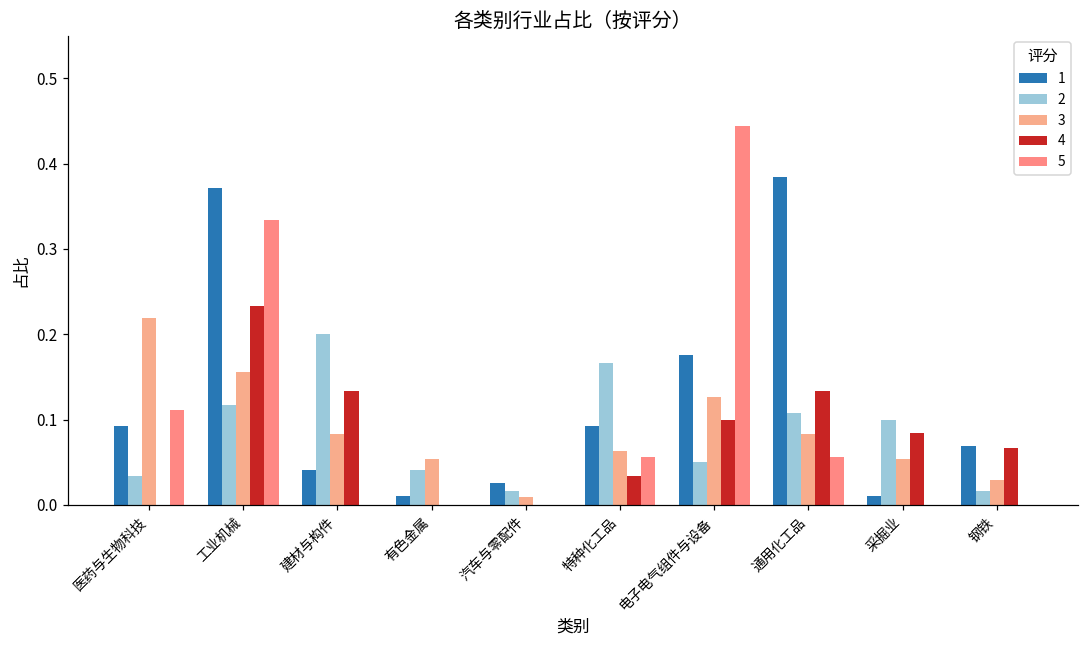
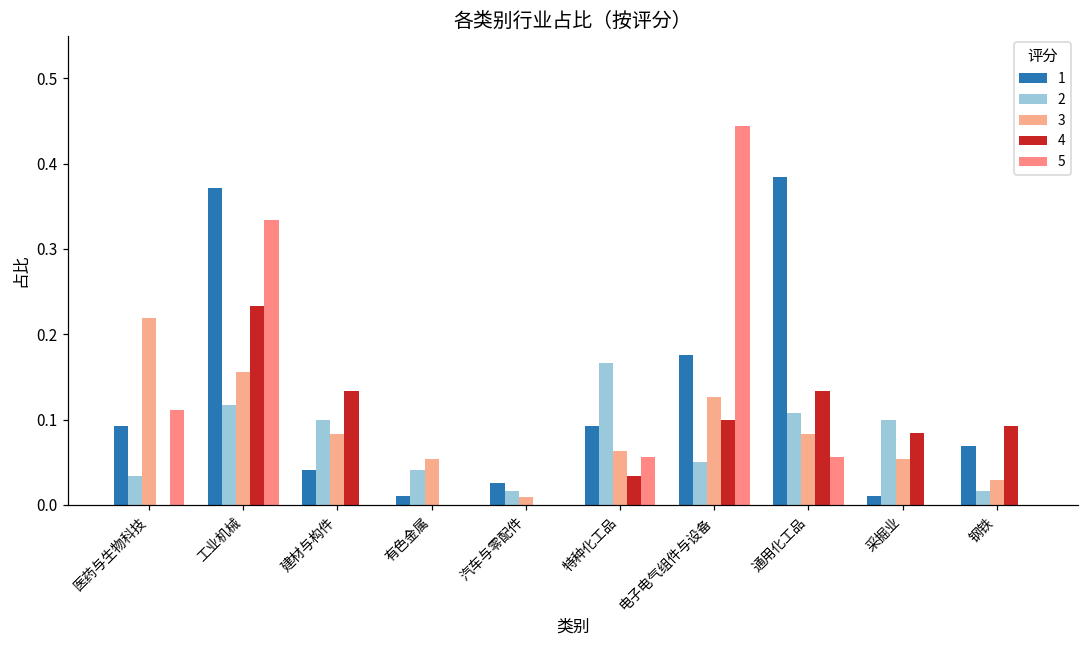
  {
    "1": {
      "医药与生物科技": 0.09,
      "工业机械": 0.37,
      "建材与构件": 0.04,
      "有色金属": 0.01,
      "汽车与零配件": 0.03,
      "特种化工品": 0.09,
      "电子电气组件与设备": 0.18,
      "通用化工品": 0.38,
      "采掘业": 0.01,
      "钢铁": 0.07
    },
    "2": {
      "医药与生物科技": 0.03,
      "工业机械": 0.12,
-     "建材与构件": 0.2,
+     "建材与构件": 0.1,
      "有色金属": 0.04,
      "汽车与零配件": 0.02,
      "特种化工品": 0.17,
      "电子电气组件与设备": 0.05,
      "通用化工品": 0.11,
      "采掘业": 0.1,
      "钢铁": 0.02
    },
    "4": {
      "医药与生物科技": 0.00,
      "工业机械": 0.23,
      "建材与构件": 0.13,
      "有色金属": 0.00,
      "汽车与零配件": 0.00,
      "特种化工品": 0.03,
      "电子电气组件与设备": 0.10,
      "通用化工品": 0.13,
      "采掘业": 0.08,
-     "钢铁": 0.07
+     "钢铁": 0.09
    }
  }
